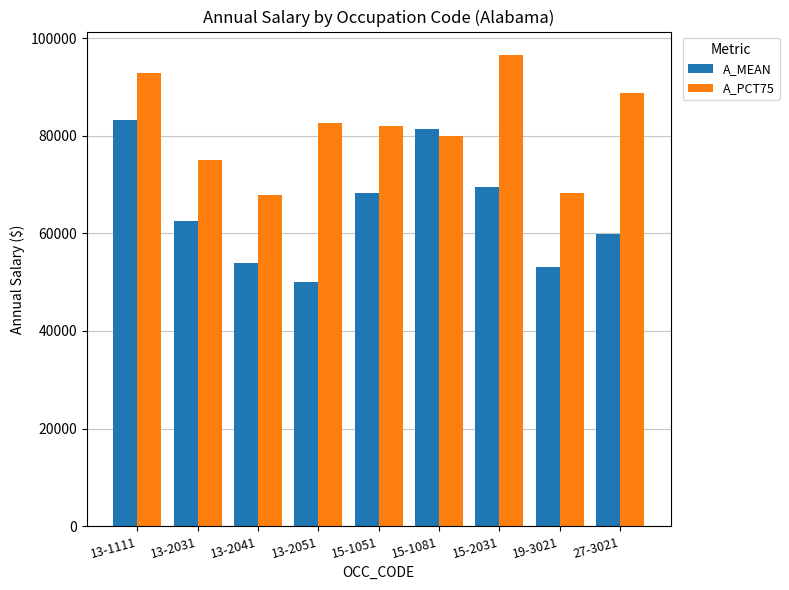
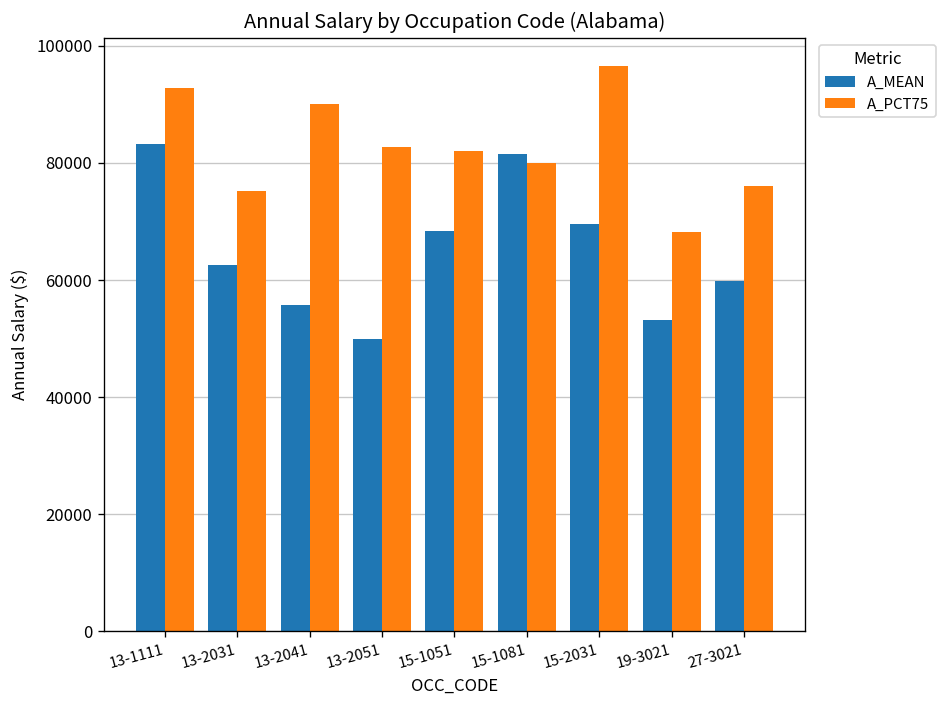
  {
    "A_MEAN": {
      "13-1111": 83000,
      "13-2031": 63000,
-     "13-2041": 54000,
+     "13-2041": 56000,
      "13-2051": 50000,
      "15-1051": 68000,
      "15-1081": 81000,
      "15-2031": 70000,
      "19-3021": 53000,
      "27-3021": 60000
    },
    "A_PCT75": {
      "13-1111": 93000,
      "13-2031": 75000,
-     "13-2041": 68000,
+     "13-2041": 90000,
      "13-2051": 83000,
      "15-1051": 82000,
      "15-1081": 80000,
      "15-2031": 97000,
      "19-3021": 68000,
-     "27-3021": 89000
+     "27-3021": 76000
    }
  }
